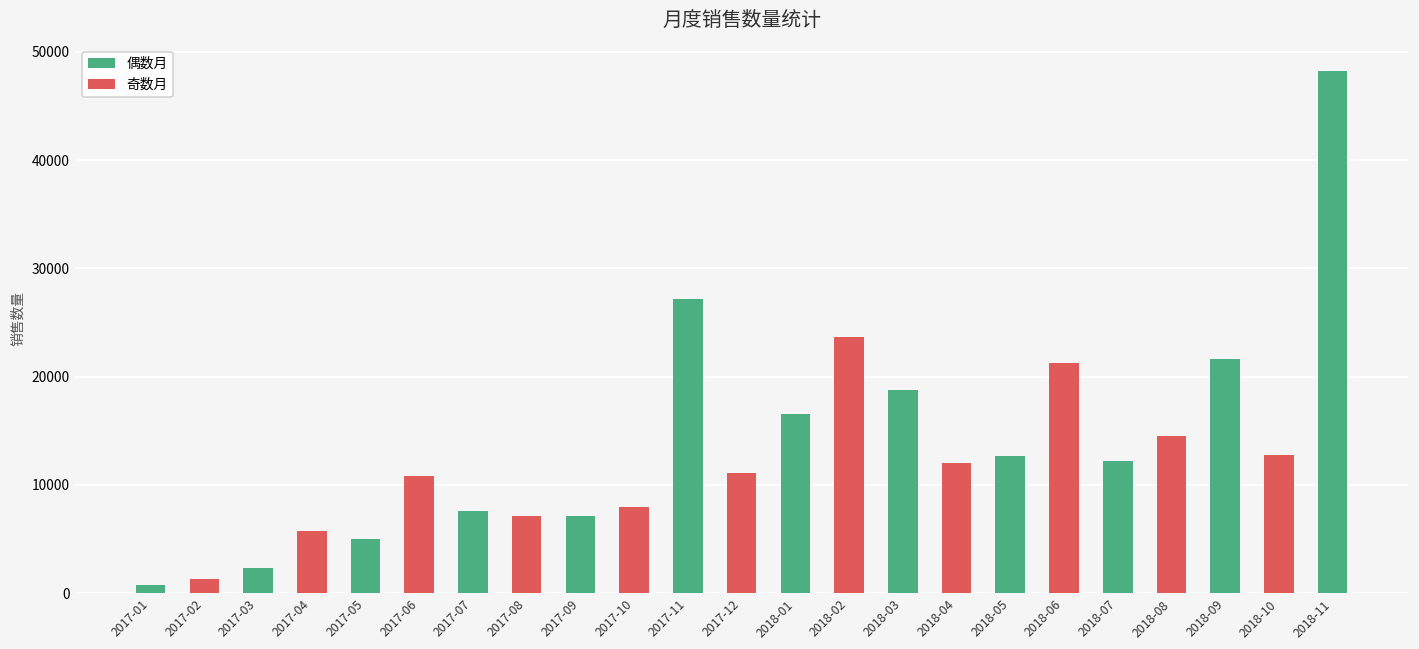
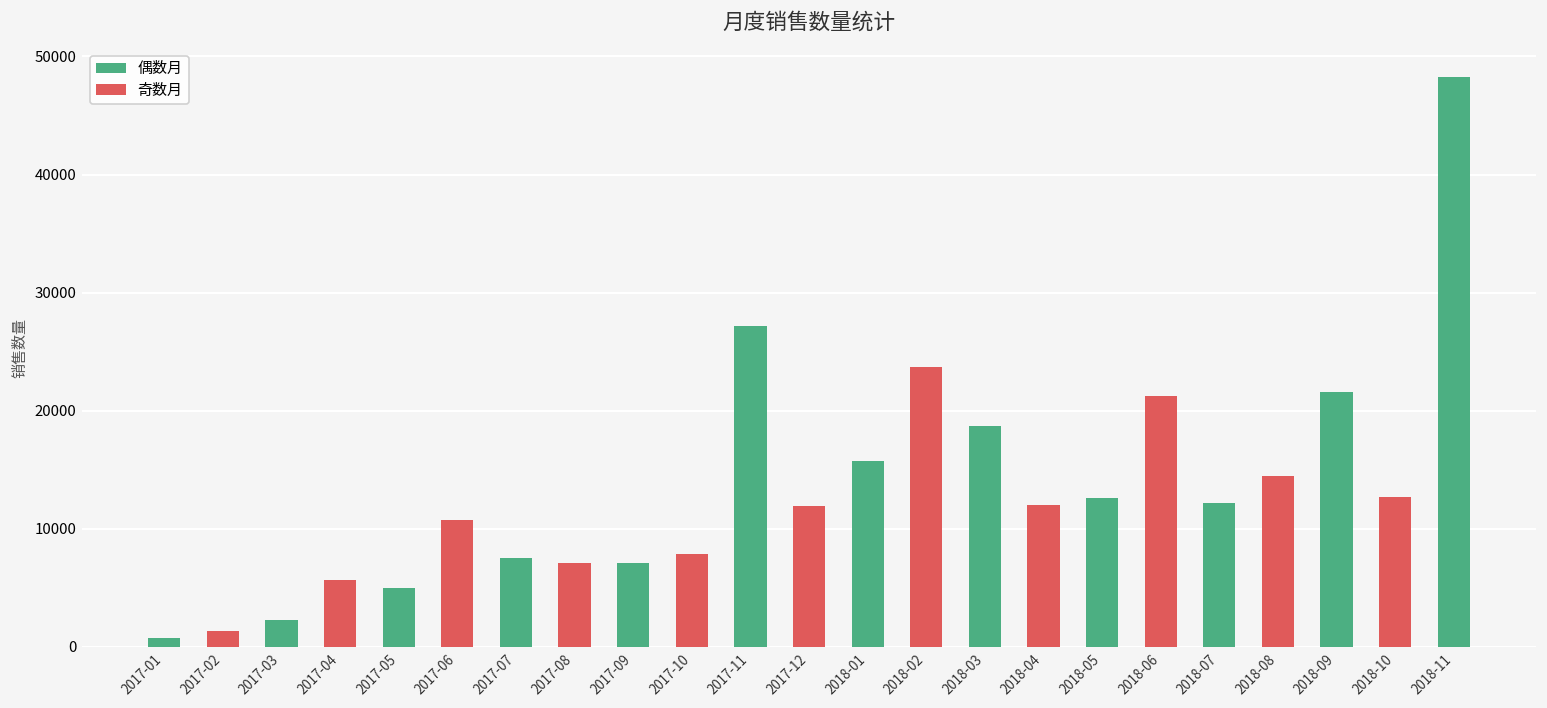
  {
    "2017-01": 1000,
    "2017-02": 1000,
    "2017-03": 2000,
    "2017-04": 6000,
    "2017-05": 5000,
    "2017-06": 11000,
    "2017-07": 8000,
    "2017-08": 7000,
    "2017-09": 7000,
    "2017-10": 8000,
    "2017-11": 27000,
-   "2017-12": 11000,
-   "2018-01": 17000,
+   "2017-12": 12000,
+   "2018-01": 16000,
    "2018-02": 24000,
    "2018-03": 19000,
    "2018-04": 12000,
    "2018-05": 13000,
    "2018-06": 21000,
    "2018-07": 12000,
    "2018-08": 15000,
    "2018-09": 22000,
    "2018-10": 13000,
    "2018-11": 48000
  }
